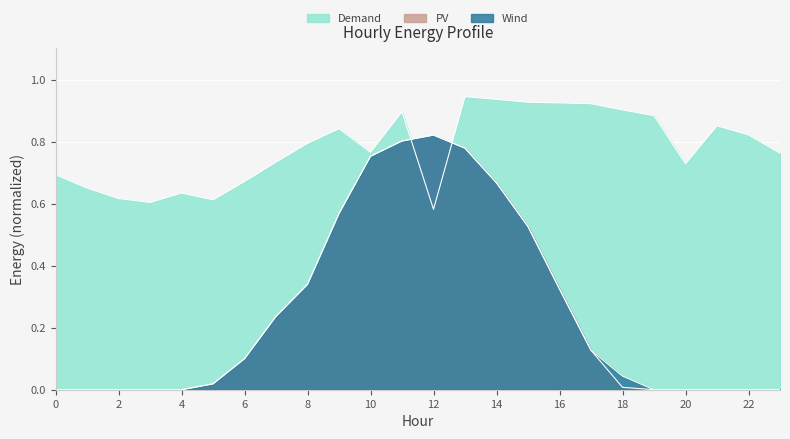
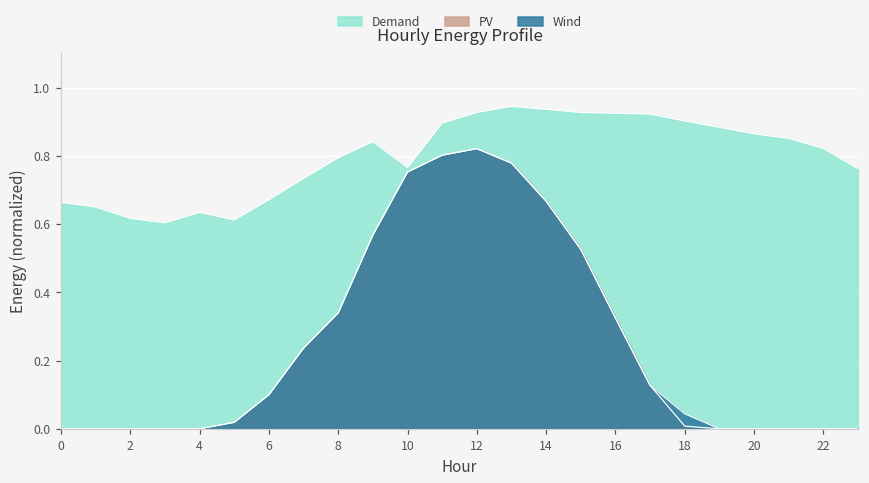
  {
    "Demand": {
-     "0": 0.69,
+     "0": 0.66,
      "2": 0.62,
      "4": 0.63,
      "6": 0.67,
      "8": 0.79,
      "10": 0.77,
-     "12": 0.58,
+     "12": 0.93,
      "14": 0.94,
      "16": 0.92,
      "18": 0.90,
-     "20": 0.73,
+     "20": 0.86,
      "22": 0.82
    },
    "PV": {
      "18": 0.01
    },
    "Wind": {
      "18": 0.04
    }
  }
